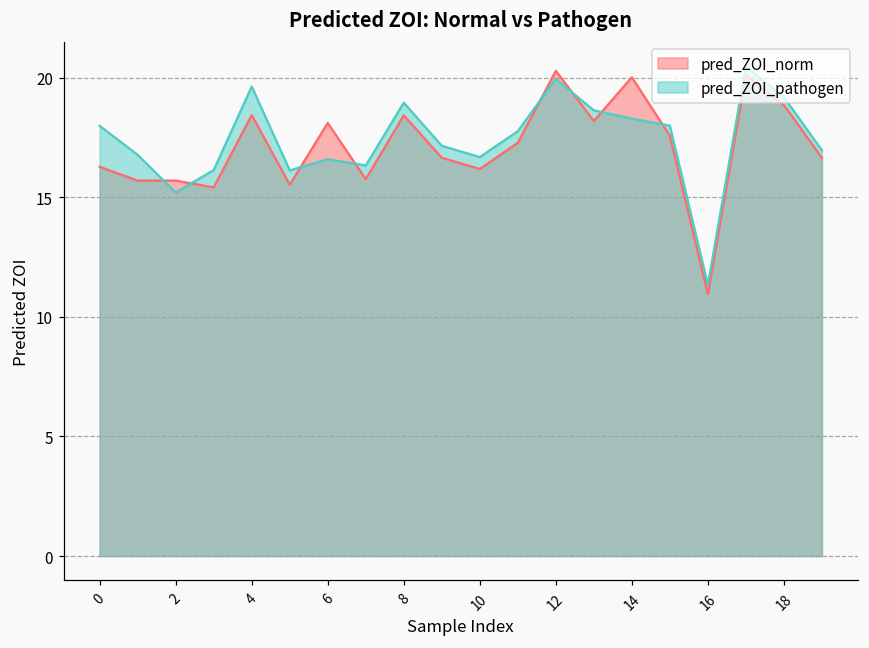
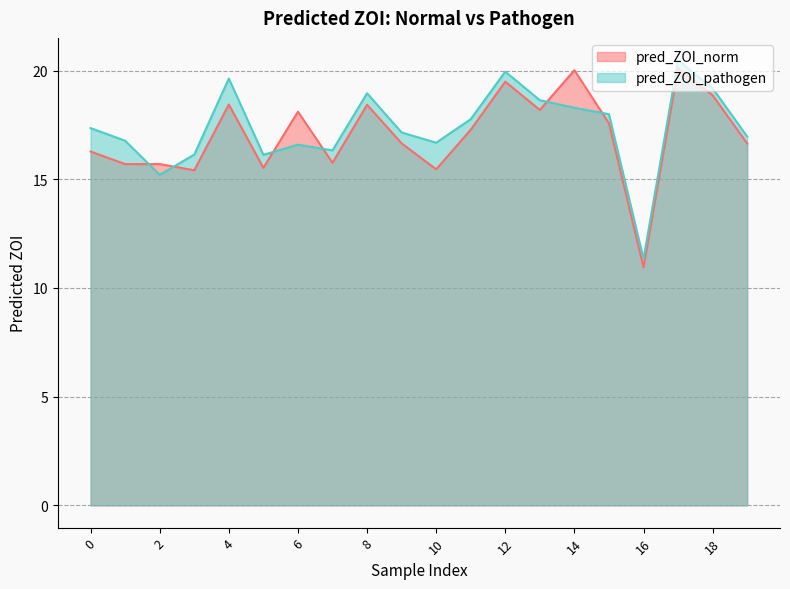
  {
    "pred_ZOI_norm": {
      "0": 16.3,
      "2": 15.7,
      "4": 18.4,
      "6": 18.1,
      "8": 18.4,
-     "10": 16.2,
-     "12": 20.3,
+     "10": 15.5,
+     "12": 19.5,
      "14": 20.0,
      "16": 11.0,
      "18": 18.9
    },
    "pred_ZOI_pathogen": {
-     "0": 18.0,
+     "0": 17.4,
      "2": 15.2,
      "4": 19.6,
      "6": 16.6,
      "8": 19.0,
      "10": 16.7,
      "12": 19.9,
      "14": 18.3,
      "16": 11.3
    }
  }
